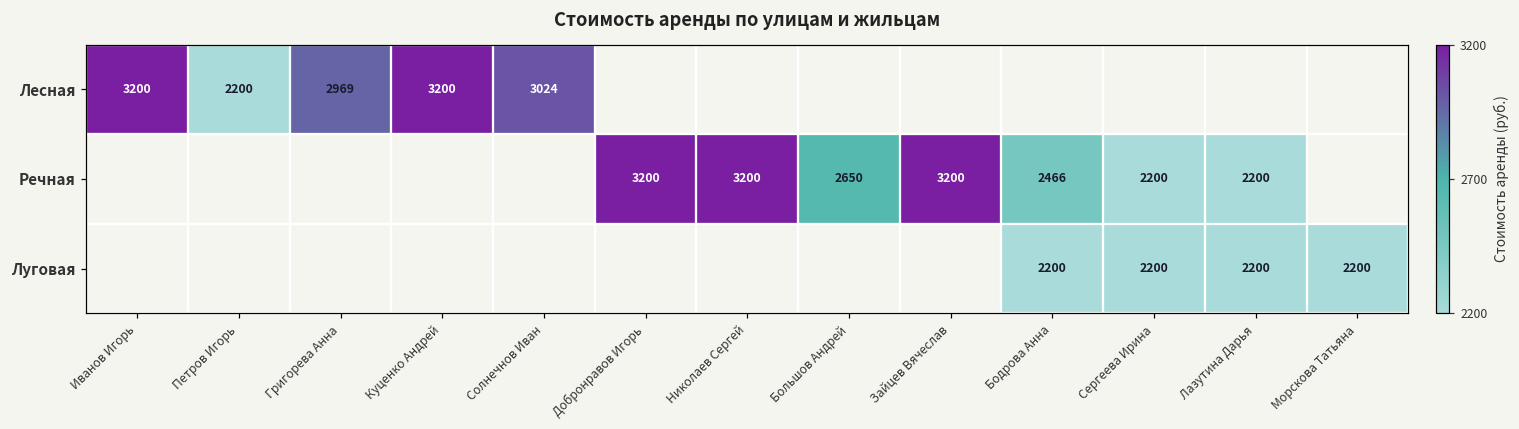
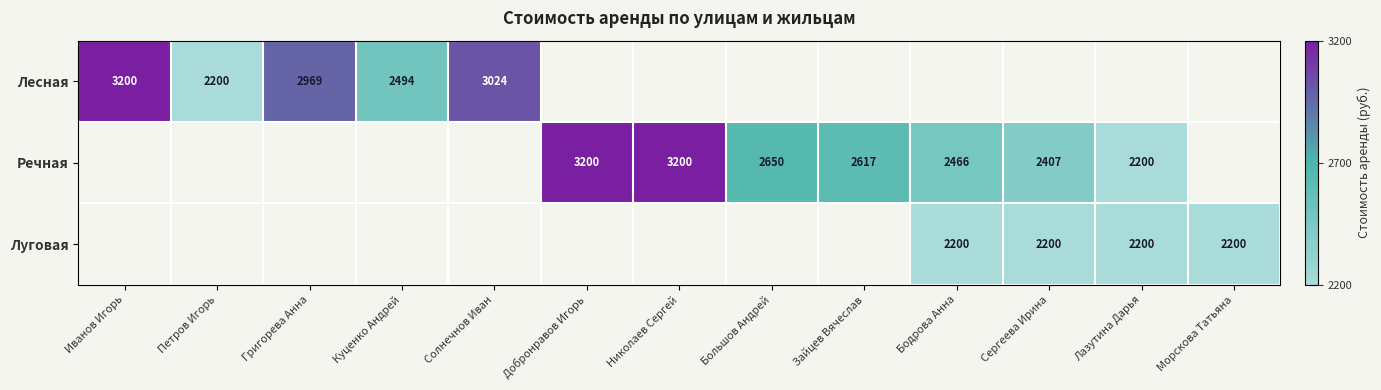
  {
    "Лесная": {
      "Иванов Игорь": 3200,
      "Петров Игорь": 2200,
      "Григорева Анна": 2969,
-     "Куценко Андрей": 3200,
+     "Куценко Андрей": 2494,
      "Солнечнов Иван": 3024
    },
    "Речная": {
      "Добронравов Игорь": 3200,
      "Николаев Сергей": 3200,
      "Большов Андрей": 2650,
-     "Зайцев Вячеслав": 3200,
+     "Зайцев Вячеслав": 2617,
      "Бодрова Анна": 2466,
-     "Сергеева Ирина": 2200,
+     "Сергеева Ирина": 2407,
      "Лазутина Дарья": 2200
    },
    "Луговая": {
      "Бодрова Анна": 2200,
      "Сергеева Ирина": 2200,
      "Лазутина Дарья": 2200,
      "Морскова Татьяна": 2200
    }
  }
